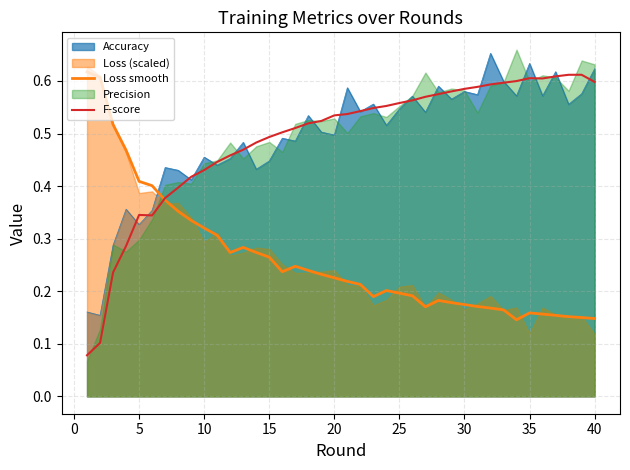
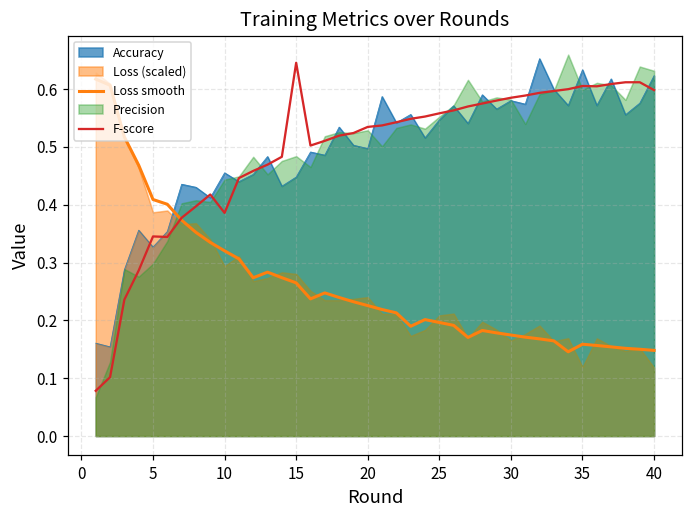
  {
    "Accuracy": {
      "5": 0.33,
      "10": 0.46,
      "15": 0.45,
      "20": 0.50,
      "25": 0.55,
      "35": 0.63,
      "40": 0.62
    },
    "F-score": {
      "5": 0.35,
-     "10": 0.43,
-     "15": 0.49,
+     "10": 0.39,
+     "15": 0.65,
      "20": 0.53,
      "25": 0.56,
      "35": 0.61,
      "40": 0.60
    },
    "Precision": {
      "5": 0.30,
      "10": 0.44,
      "15": 0.48,
      "20": 0.53,
      "25": 0.55,
      "35": 0.60,
      "40": 0.63
    }
  }
